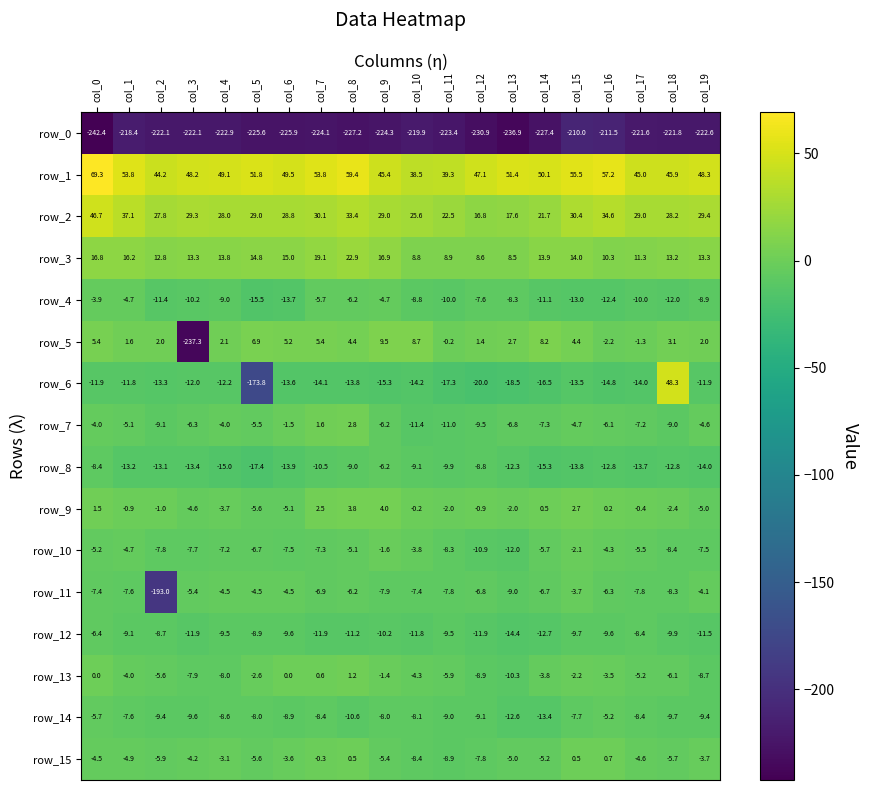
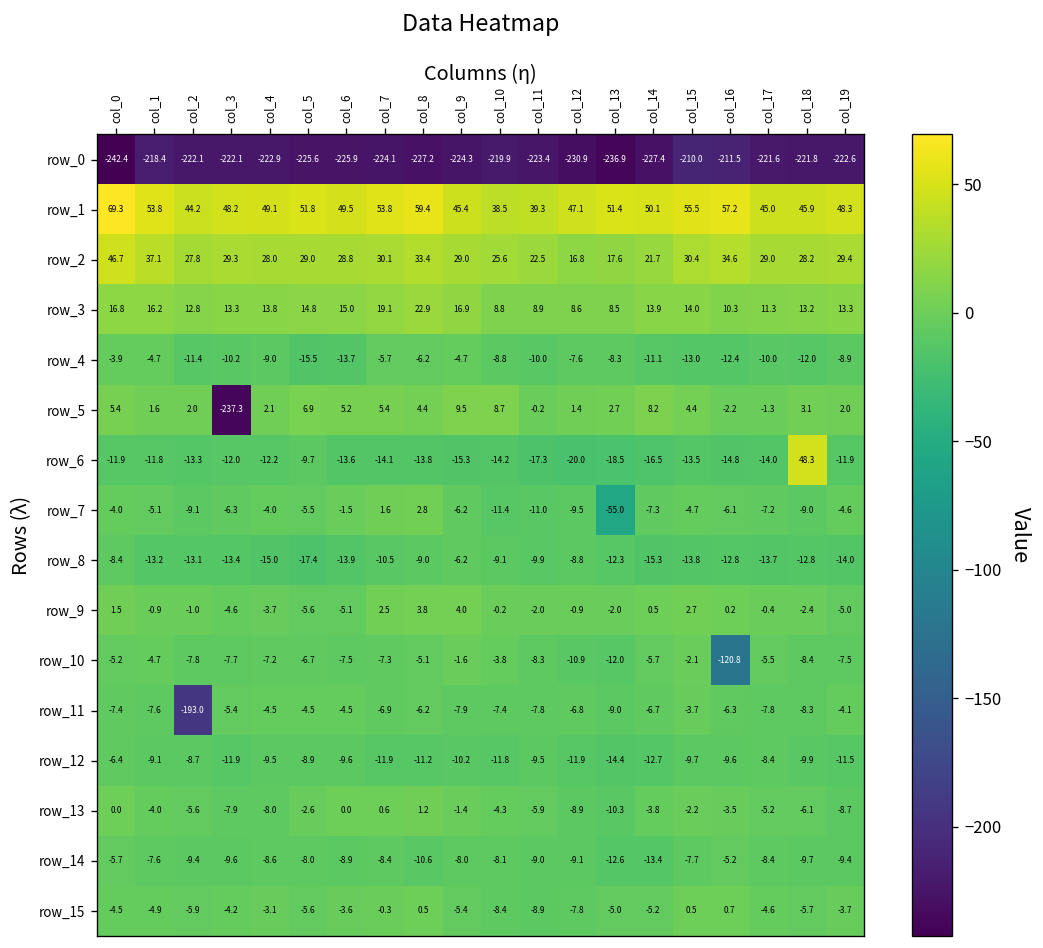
  {
    "row_6": {
      "col_0": -11.9,
      "col_1": -11.8,
      "col_2": -13.3,
      "col_3": -12.0,
      "col_4": -12.2,
-     "col_5": -173.8,
+     "col_5": -9.7,
      "col_6": -13.6,
      "col_7": -14.1,
      "col_8": -13.8,
      "col_9": -15.3,
      "col_10": -14.2,
      "col_11": -17.3,
      "col_12": -20.0,
      "col_13": -18.5,
      "col_14": -16.5,
      "col_15": -13.5,
      "col_16": -14.8,
      "col_17": -14.0,
      "col_18": 48.3,
      "col_19": -11.9
    },
    "row_7": {
      "col_0": -4.0,
      "col_1": -5.1,
      "col_2": -9.1,
      "col_3": -6.3,
      "col_4": -4.0,
      "col_5": -5.5,
      "col_6": -1.5,
      "col_7": 1.6,
      "col_8": 2.8,
      "col_9": -6.2,
      "col_10": -11.4,
      "col_11": -11.0,
      "col_12": -9.5,
-     "col_13": -6.8,
+     "col_13": -55.0,
      "col_14": -7.3,
      "col_15": -4.7,
      "col_16": -6.1,
      "col_17": -7.2,
      "col_18": -9.0,
      "col_19": -4.6
    },
    "row_10": {
      "col_0": -5.2,
      "col_1": -4.7,
      "col_2": -7.8,
      "col_3": -7.7,
      "col_4": -7.2,
      "col_5": -6.7,
      "col_6": -7.5,
      "col_7": -7.3,
      "col_8": -5.1,
      "col_9": -1.6,
      "col_10": -3.8,
      "col_11": -8.3,
      "col_12": -10.9,
      "col_13": -12.0,
      "col_14": -5.7,
      "col_15": -2.1,
-     "col_16": -4.3,
+     "col_16": -120.8,
      "col_17": -5.5,
      "col_18": -8.4,
      "col_19": -7.5
    }
  }
